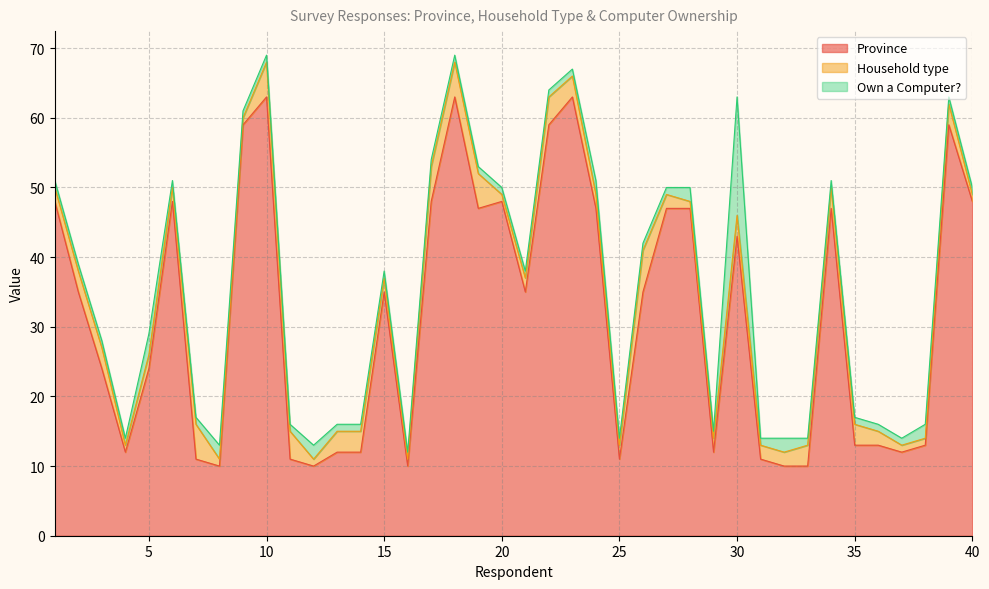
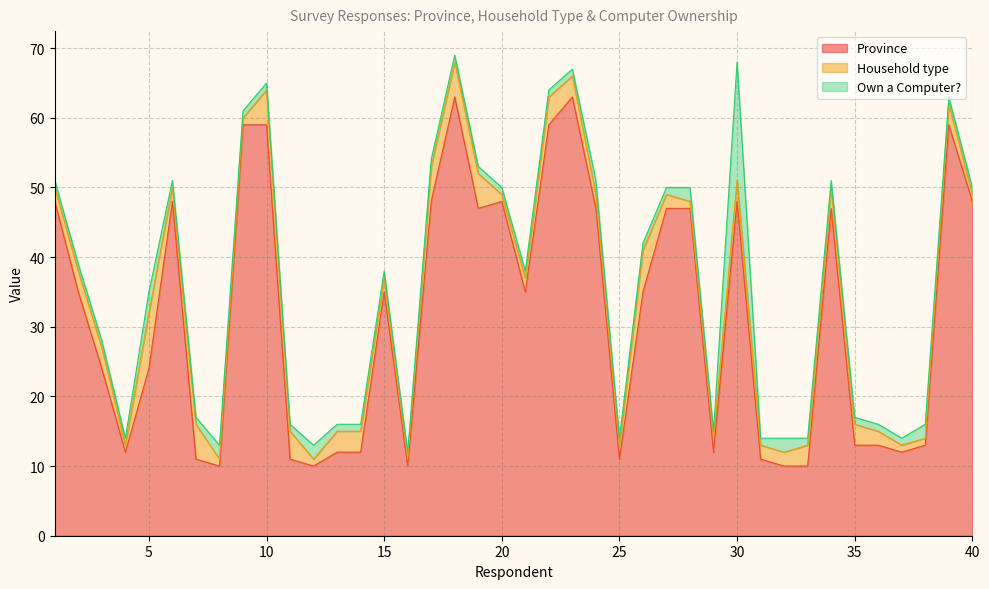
  {
    "Province": {
      "5": 24,
-     "10": 63,
+     "10": 59,
      "15": 35,
      "20": 48,
      "25": 11,
-     "30": 43,
+     "30": 48,
      "35": 13,
      "40": 48
    },
    "Household type": {
-     "5": 2,
+     "5": 8,
      "10": 5,
      "15": 2,
      "20": 1,
      "25": 2,
      "30": 3,
      "35": 3,
      "40": 1
    },
    "Own a Computer?": {
      "5": 3,
      "10": 1,
      "15": 1,
      "20": 1,
      "25": 1,
      "30": 17,
      "35": 1,
      "40": 1
    }
  }
